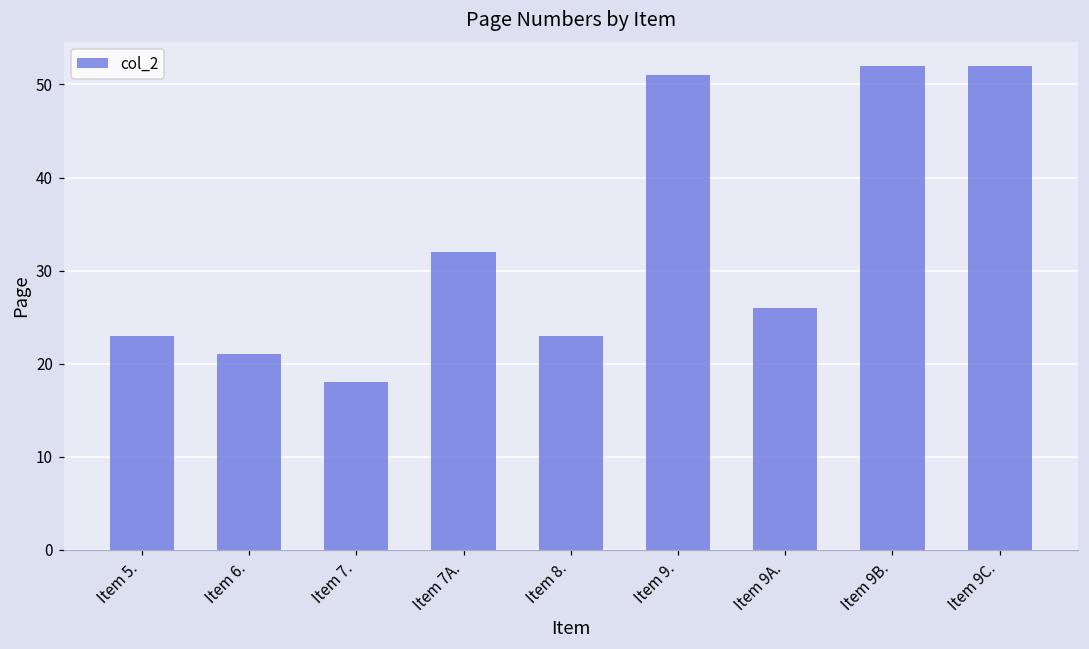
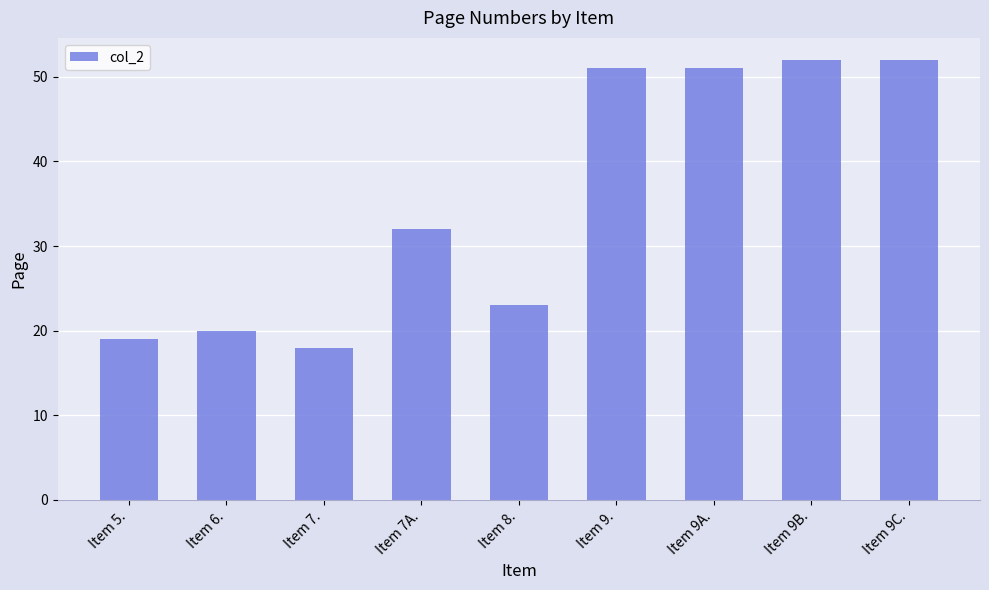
  {
-   "Item 5.": 23,
-   "Item 6.": 21,
+   "Item 5.": 19,
+   "Item 6.": 20,
    "Item 7.": 18,
    "Item 7A.": 32,
    "Item 8.": 23,
    "Item 9.": 51,
-   "Item 9A.": 26,
+   "Item 9A.": 51,
    "Item 9B.": 52,
    "Item 9C.": 52
  }
